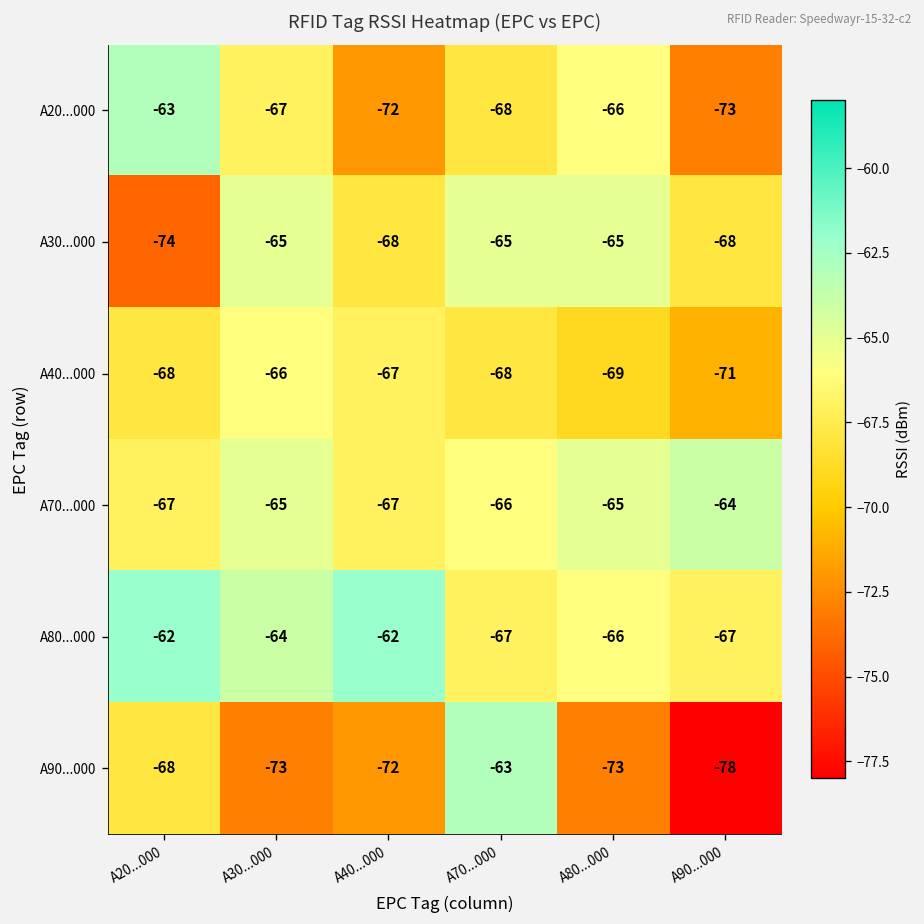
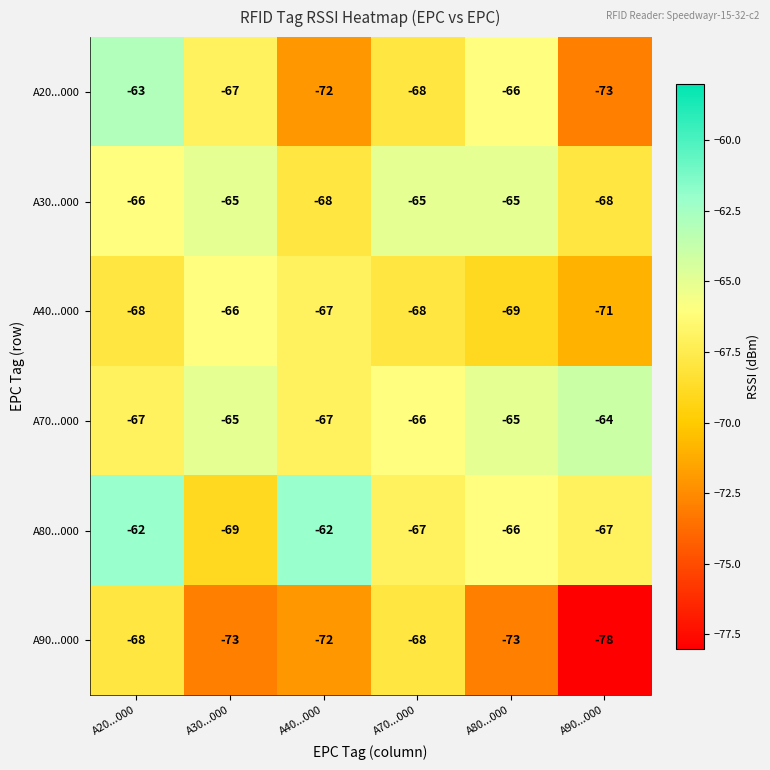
  {
    "A20...000": {
      "A20...000": -63,
      "A30...000": -67,
      "A40...000": -72,
      "A70...000": -68,
      "A80...000": -66,
      "A90...000": -73
    },
    "A30...000": {
-     "A20...000": -74,
+     "A20...000": -66,
      "A30...000": -65,
      "A40...000": -68,
      "A70...000": -65,
      "A80...000": -65,
      "A90...000": -68
    },
    "A40...000": {
      "A20...000": -68,
      "A30...000": -66,
      "A40...000": -67,
      "A70...000": -68,
      "A80...000": -69,
      "A90...000": -71
    },
    "A70...000": {
      "A20...000": -67,
      "A30...000": -65,
      "A40...000": -67,
      "A70...000": -66,
      "A80...000": -65,
      "A90...000": -64
    },
    "A80...000": {
      "A20...000": -62,
-     "A30...000": -64,
+     "A30...000": -69,
      "A40...000": -62,
      "A70...000": -67,
      "A80...000": -66,
      "A90...000": -67
    },
    "A90...000": {
      "A20...000": -68,
      "A30...000": -73,
      "A40...000": -72,
-     "A70...000": -63,
+     "A70...000": -68,
      "A80...000": -73,
      "A90...000": -78
    }
  }
